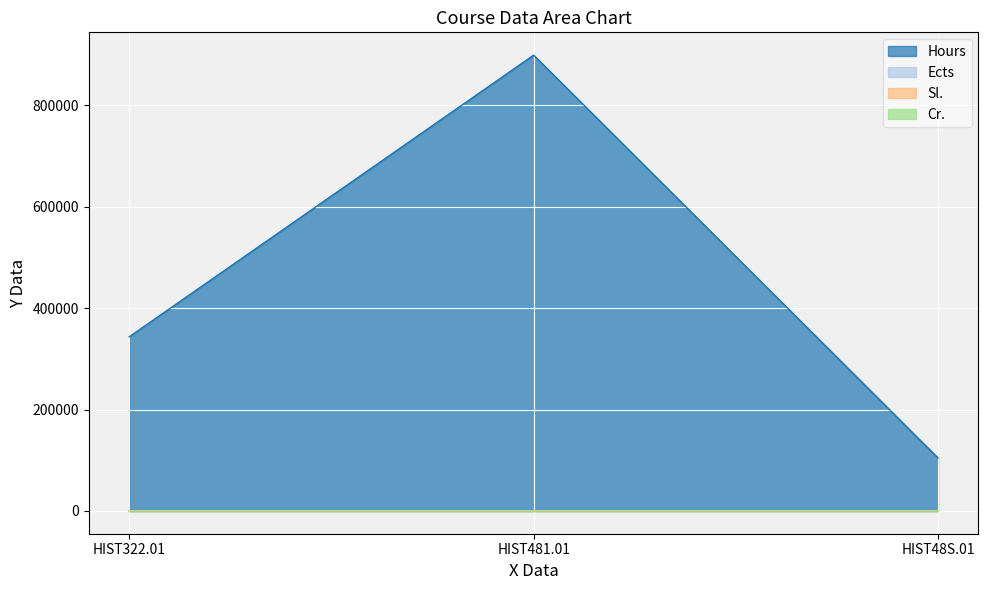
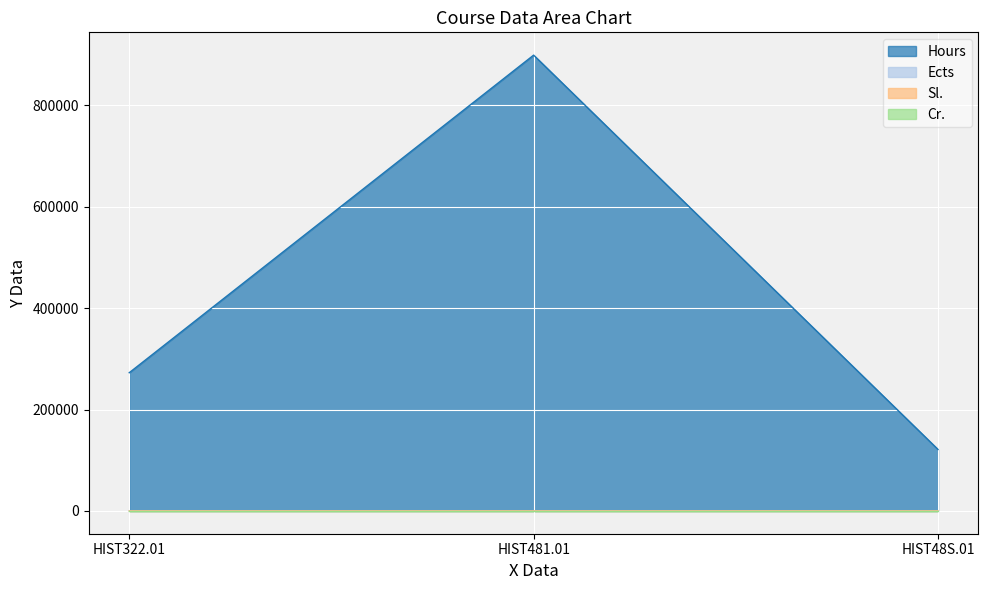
  {
    "Hours": {
-     "HIST322.01": 340000,
+     "HIST322.01": 270000,
      "HIST481.01": 900000,
-     "HIST48S.01": 100000
+     "HIST48S.01": 120000
    },
    "Cr.": {
      "HIST322.01": 0,
      "HIST481.01": 0,
      "HIST48S.01": 0
    }
  }
